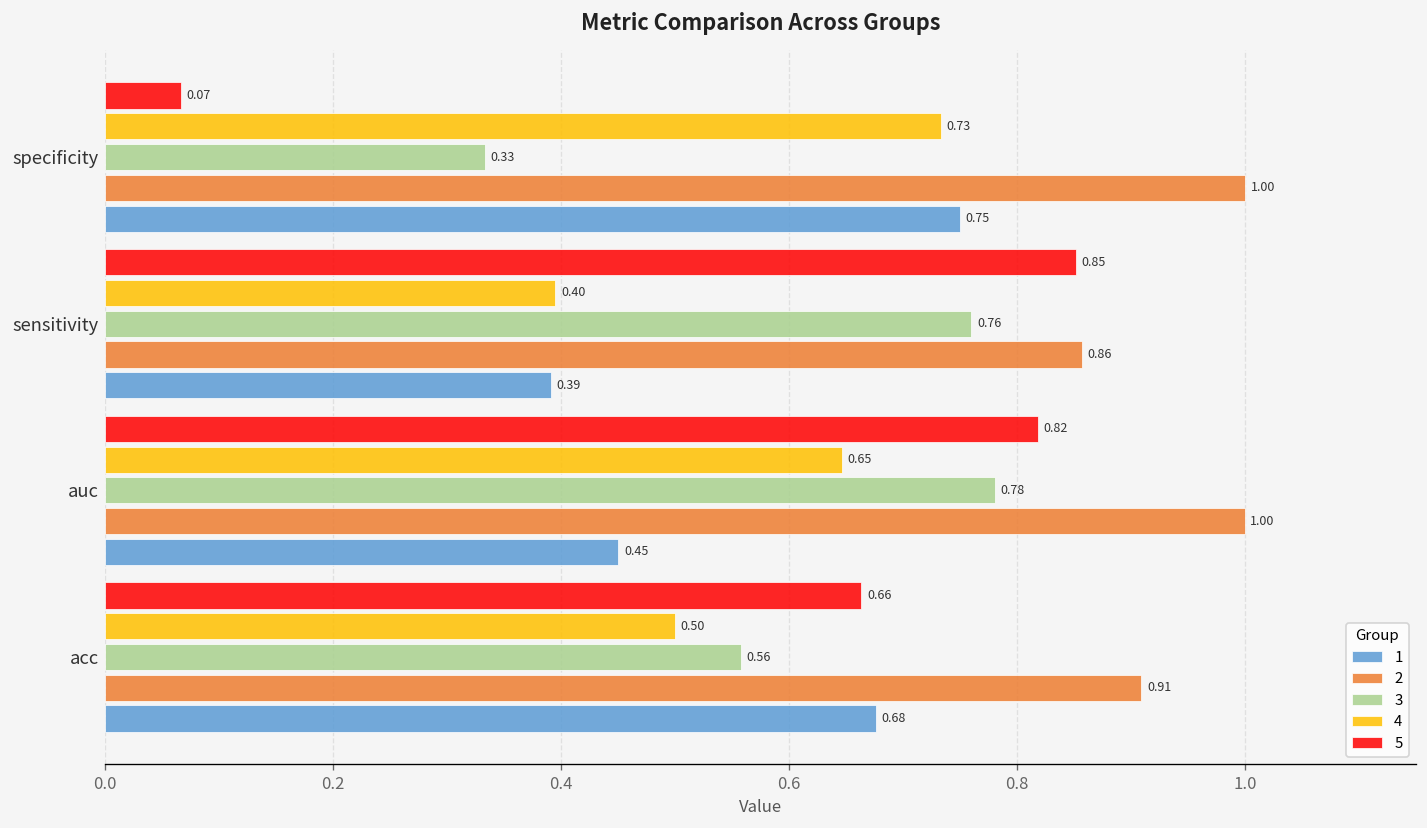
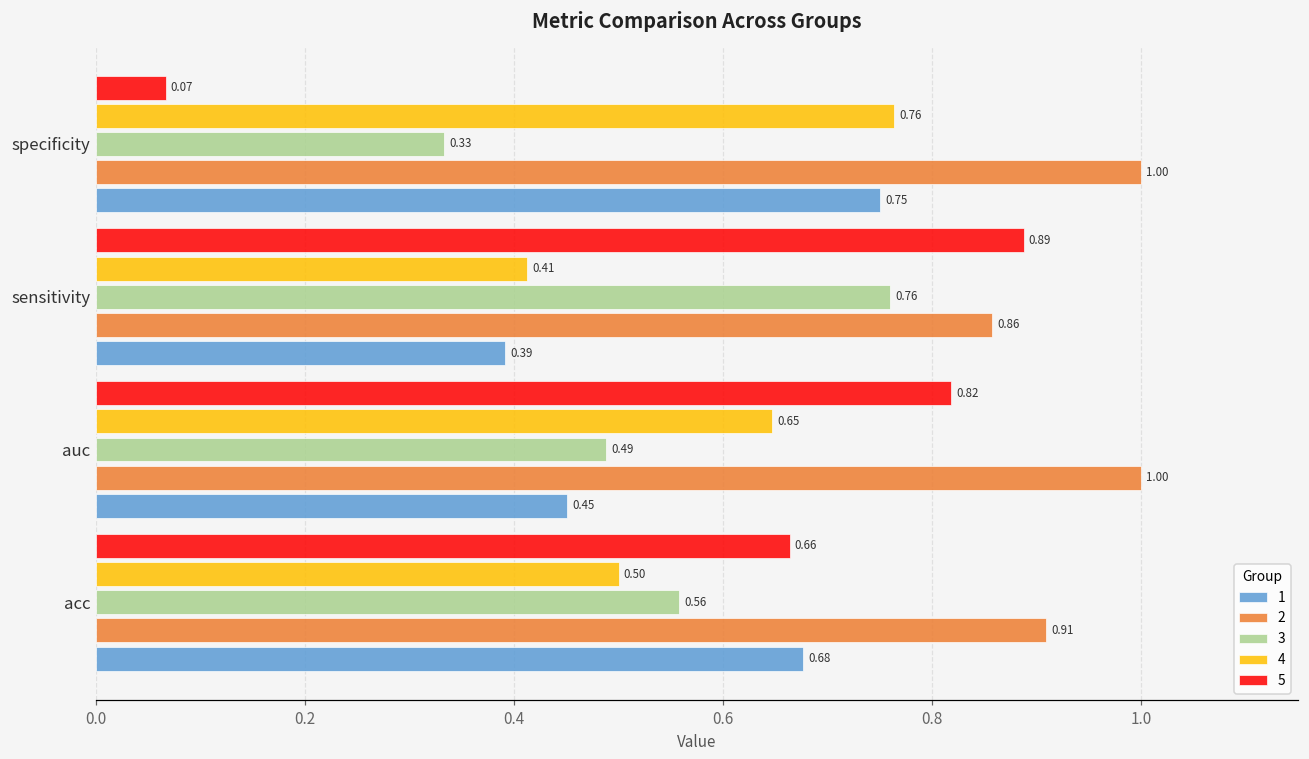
  {
    "1": {
      "specificity": 0.75,
      "sensitivity": 0.39,
      "auc": 0.45,
      "acc": 0.68
    },
    "2": {
      "specificity": 1.00,
      "sensitivity": 0.86,
      "auc": 1.00,
      "acc": 0.91
    },
    "3": {
      "specificity": 0.33,
      "sensitivity": 0.76,
-     "auc": 0.78,
+     "auc": 0.49,
      "acc": 0.56
    },
    "4": {
-     "specificity": 0.73,
-     "sensitivity": 0.40,
+     "specificity": 0.76,
+     "sensitivity": 0.41,
      "auc": 0.65,
      "acc": 0.50
    },
    "5": {
      "specificity": 0.07,
-     "sensitivity": 0.85,
+     "sensitivity": 0.89,
      "auc": 0.82,
      "acc": 0.66
    }
  }
